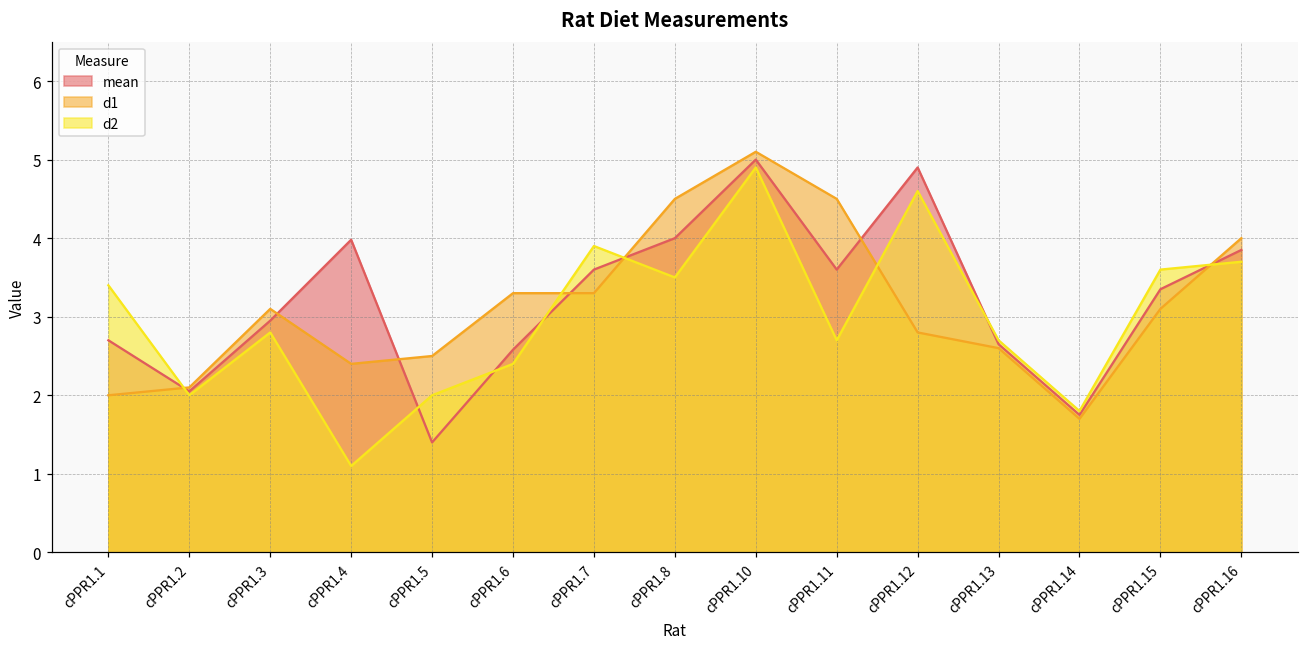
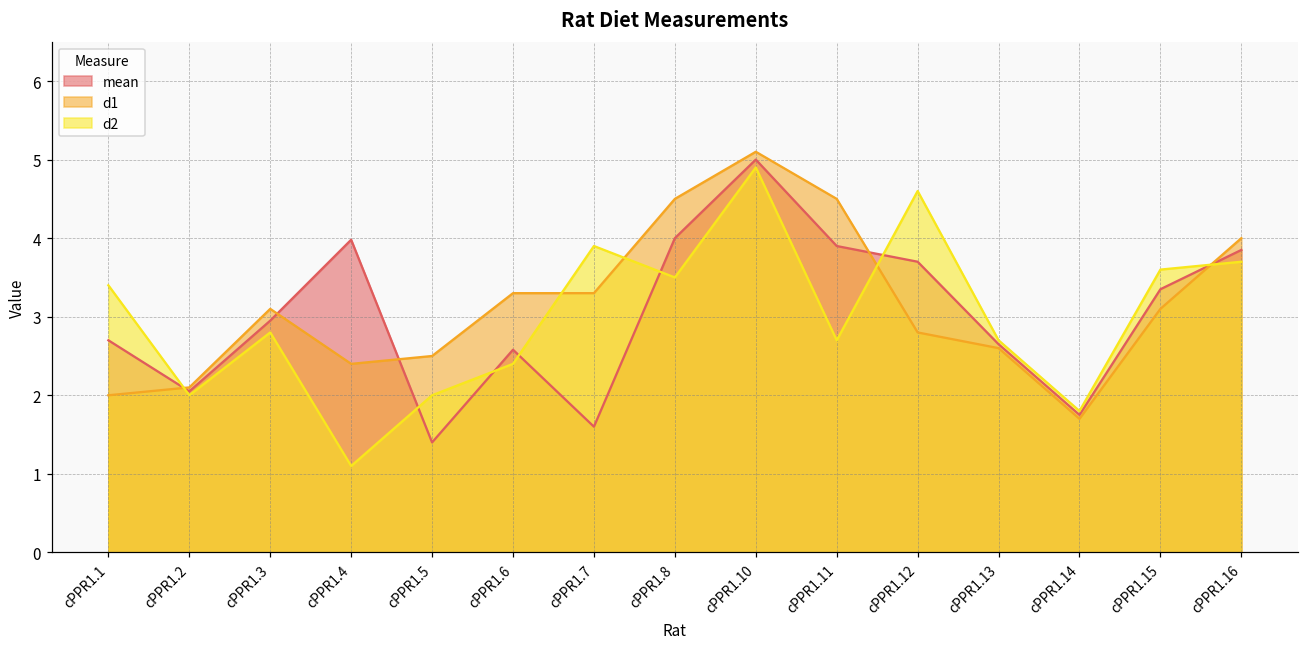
  {
    "mean": {
      "cPPR1.1": 2.7,
      "cPPR1.2": 2.1,
      "cPPR1.3": 3.0,
      "cPPR1.4": 4.0,
      "cPPR1.5": 1.4,
      "cPPR1.6": 2.6,
-     "cPPR1.7": 3.6,
+     "cPPR1.7": 1.6,
      "cPPR1.8": 4.0,
      "cPPR1.10": 5.0,
-     "cPPR1.11": 3.6,
-     "cPPR1.12": 4.9,
+     "cPPR1.11": 3.9,
+     "cPPR1.12": 3.7,
      "cPPR1.13": 2.7,
      "cPPR1.14": 1.8,
      "cPPR1.15": 3.4,
      "cPPR1.16": 3.9
    }
  }
